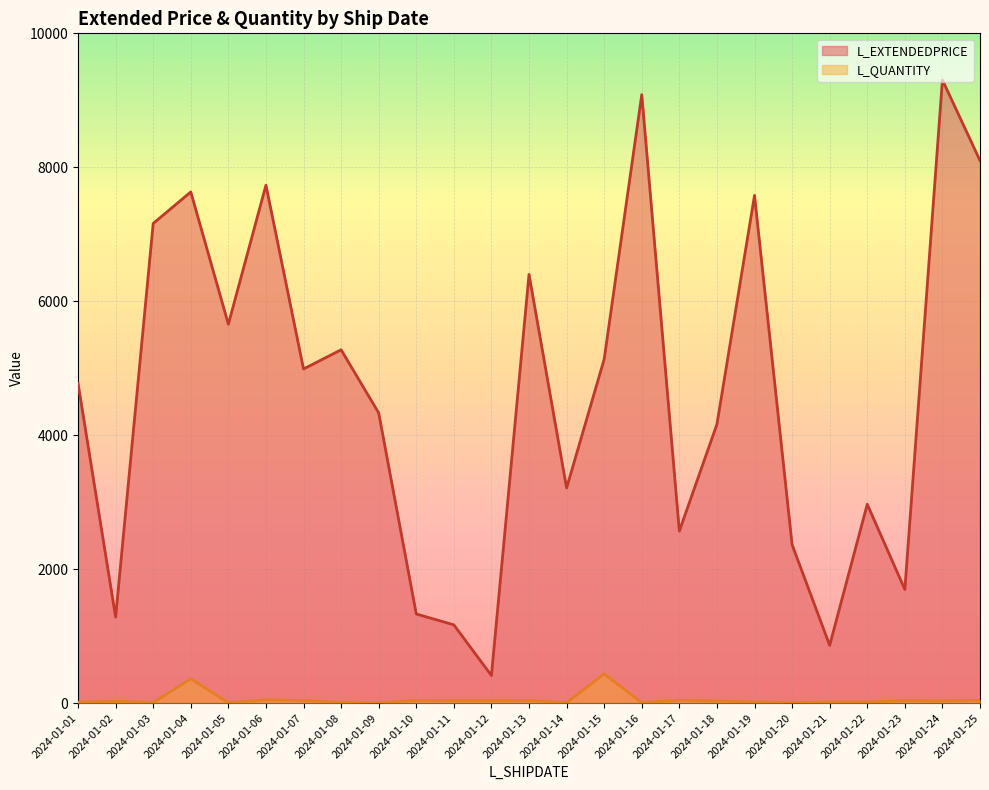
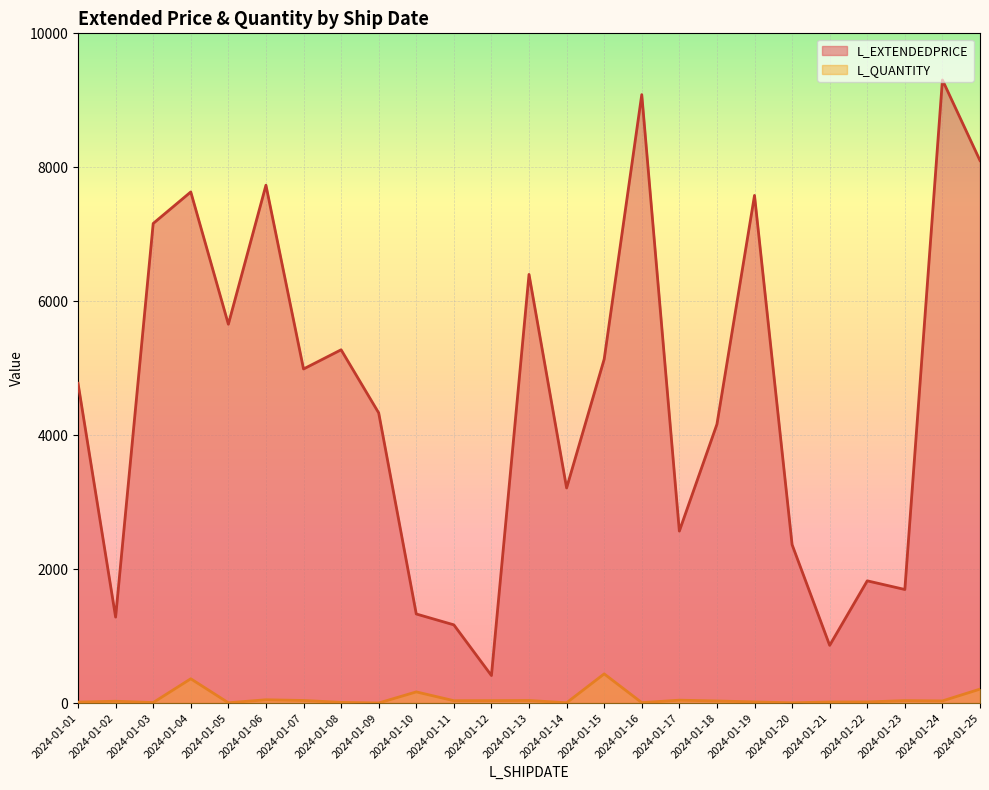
  {
    "L_EXTENDEDPRICE": {
      "2024-01-01": 4800,
      "2024-01-02": 1300,
      "2024-01-03": 7200,
      "2024-01-04": 7600,
      "2024-01-05": 5700,
      "2024-01-06": 7700,
      "2024-01-07": 5000,
      "2024-01-08": 5300,
      "2024-01-09": 4300,
      "2024-01-10": 1300,
      "2024-01-11": 1200,
      "2024-01-12": 400,
      "2024-01-13": 6400,
      "2024-01-14": 3200,
      "2024-01-15": 5100,
      "2024-01-16": 9100,
      "2024-01-17": 2600,
      "2024-01-18": 4200,
      "2024-01-19": 7600,
      "2024-01-20": 2400,
      "2024-01-21": 900,
-     "2024-01-22": 3000,
+     "2024-01-22": 1800,
      "2024-01-23": 1700,
      "2024-01-25": 8100
    },
    "L_QUANTITY": {
      "2024-01-01": 0,
      "2024-01-02": 0,
      "2024-01-03": 0,
      "2024-01-04": 400,
      "2024-01-05": 0,
      "2024-01-06": 0,
      "2024-01-07": 0,
      "2024-01-08": 0,
      "2024-01-09": 0,
-     "2024-01-10": 0,
+     "2024-01-10": 200,
      "2024-01-11": 0,
      "2024-01-12": 0,
      "2024-01-13": 0,
      "2024-01-14": 0,
      "2024-01-15": 400,
      "2024-01-16": 0,
      "2024-01-17": 0,
      "2024-01-18": 0,
      "2024-01-19": 0,
      "2024-01-20": 0,
      "2024-01-21": 0,
      "2024-01-22": 0,
      "2024-01-23": 0,
      "2024-01-24": 0,
-     "2024-01-25": 0
+     "2024-01-25": 200
    }
  }
